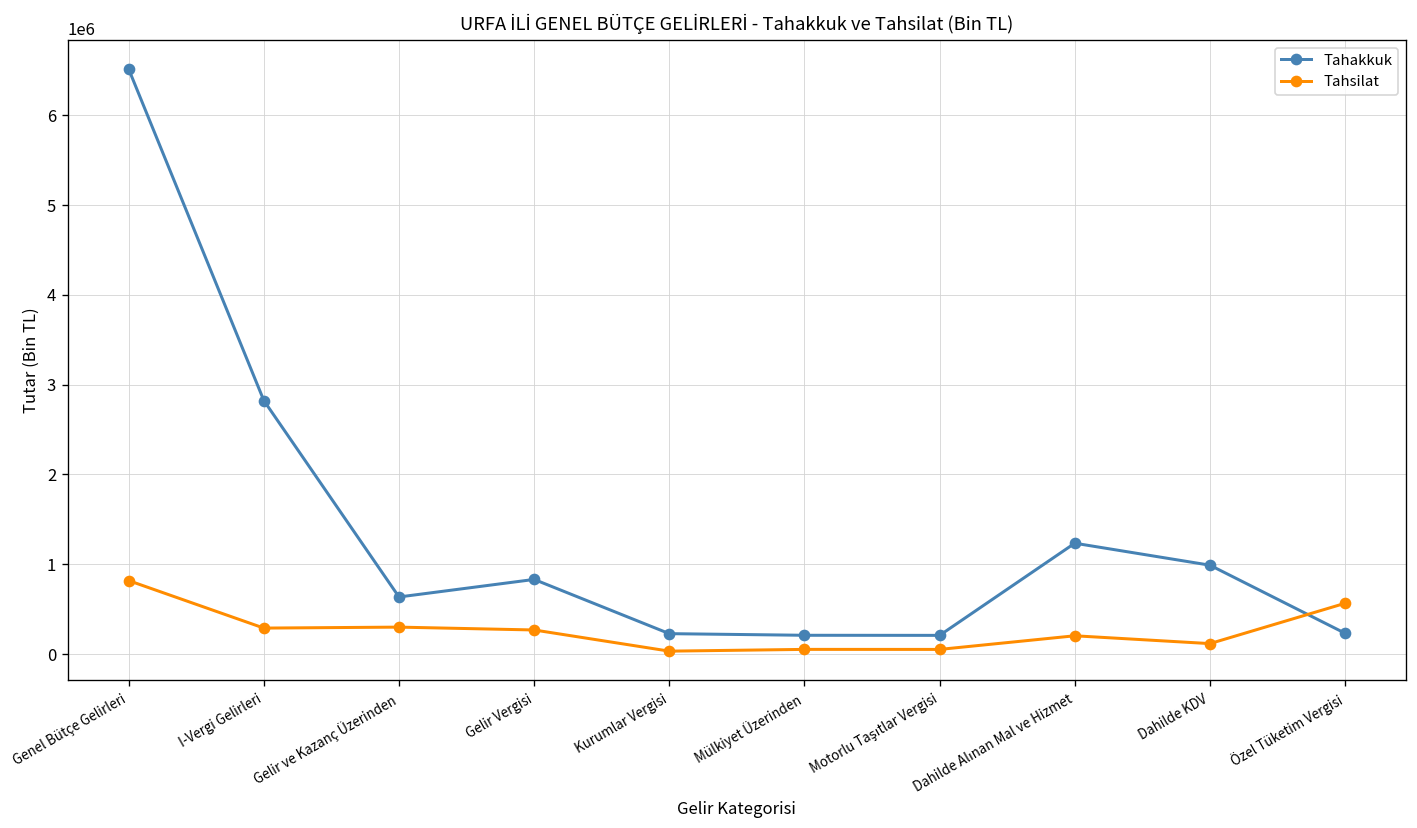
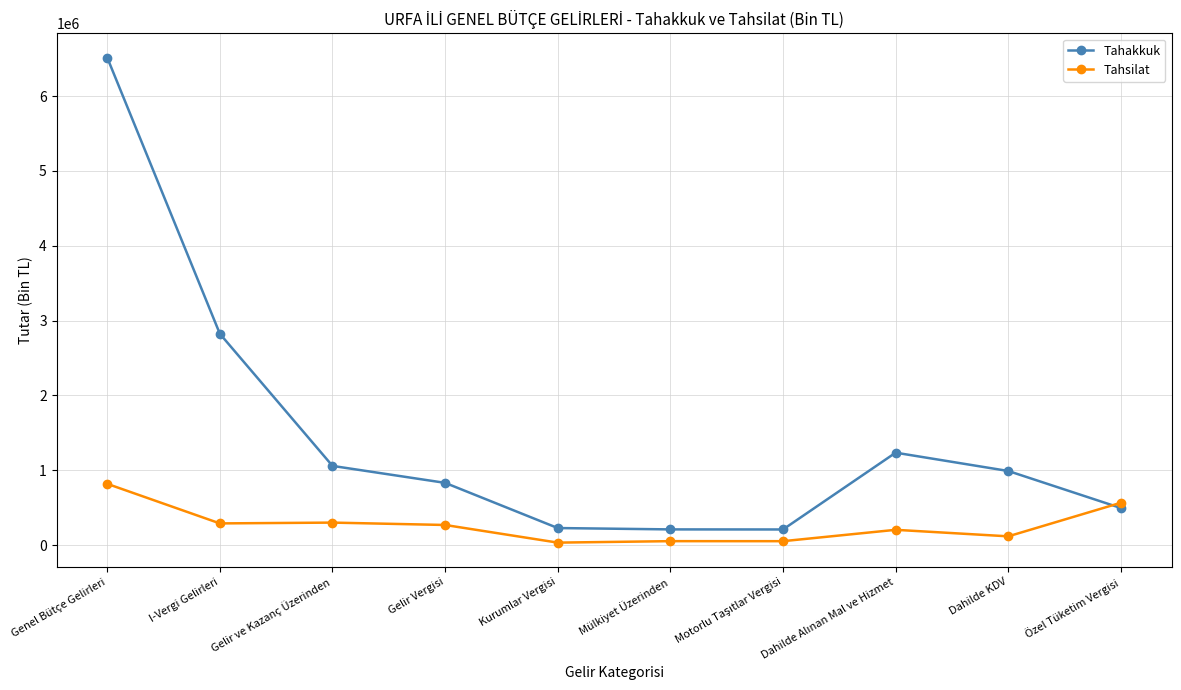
  {
    "Tahakkuk": {
      "Genel Bütçe Gelirleri": 6500000,
      "I-Vergi Gelirleri": 2800000,
-     "Gelir ve Kazanç Üzerinden": 600000,
+     "Gelir ve Kazanç Üzerinden": 1100000,
      "Gelir Vergisi": 800000,
      "Kurumlar Vergisi": 200000,
      "Mülkiyet Üzerinden": 200000,
      "Motorlu Taşıtlar Vergisi": 200000,
      "Dahilde Alınan Mal ve Hizmet": 1200000,
      "Dahilde KDV": 1000000,
-     "Özel Tüketim Vergisi": 200000
+     "Özel Tüketim Vergisi": 500000
    },
    "Tahsilat": {
      "Genel Bütçe Gelirleri": 800000,
      "I-Vergi Gelirleri": 300000,
      "Gelir ve Kazanç Üzerinden": 300000,
      "Gelir Vergisi": 300000,
      "Kurumlar Vergisi": 0,
      "Mülkiyet Üzerinden": 100000,
      "Motorlu Taşıtlar Vergisi": 100000,
      "Dahilde Alınan Mal ve Hizmet": 200000,
      "Dahilde KDV": 100000,
      "Özel Tüketim Vergisi": 600000
    }
  }
